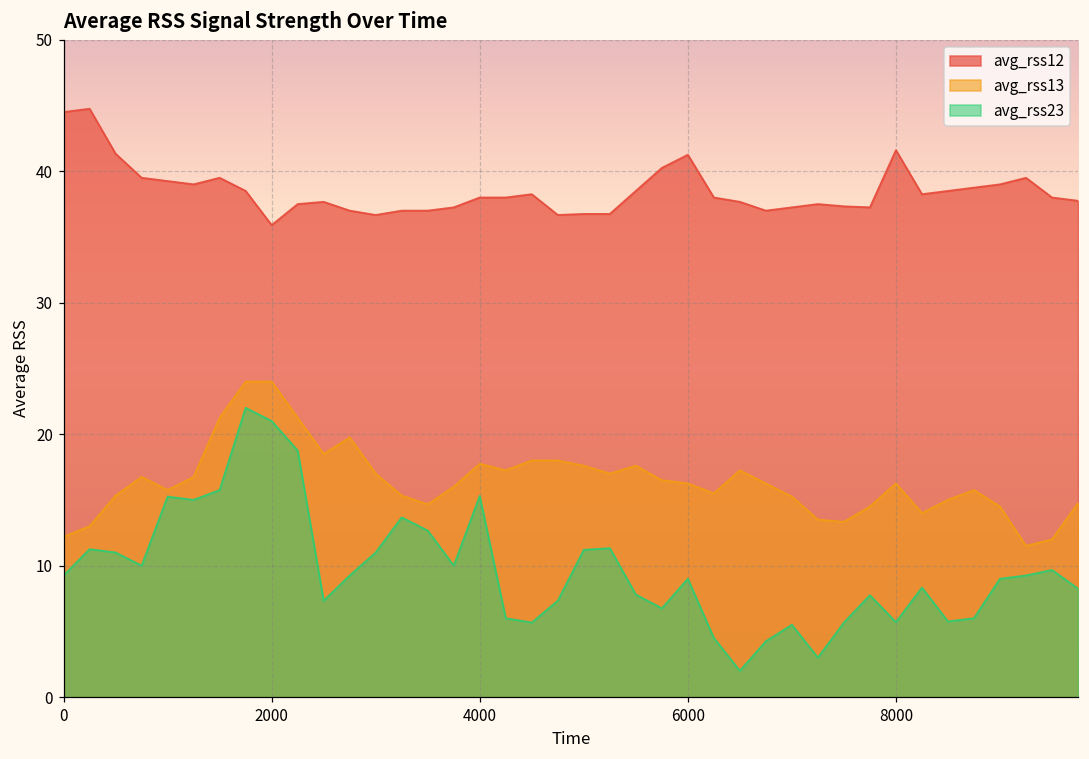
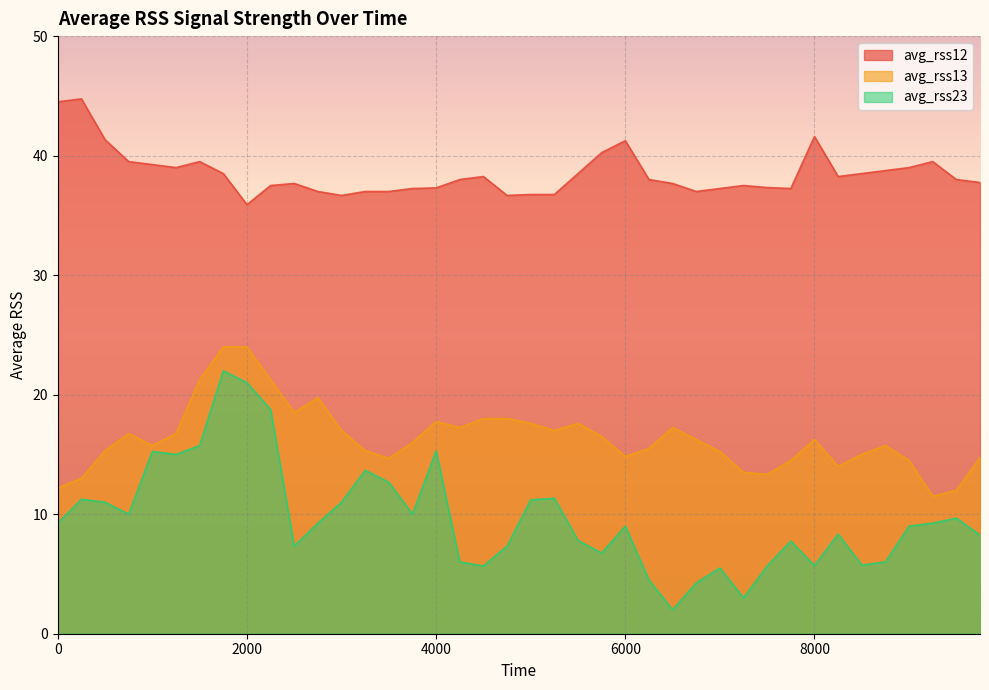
  {
    "avg_rss12": {
      "0": 44.5,
      "2000": 35.9,
-     "4000": 38.0,
+     "4000": 37.3,
      "6000": 41.3,
      "8000": 41.6
    },
    "avg_rss13": {
      "0": 12.2,
      "2000": 24.0,
      "4000": 17.8,
-     "6000": 16.3,
+     "6000": 14.8,
      "8000": 16.3
    },
    "avg_rss23": {
      "0": 9.3,
      "2000": 21.0,
      "4000": 15.3,
      "6000": 9.0,
      "8000": 5.7
    }
  }
